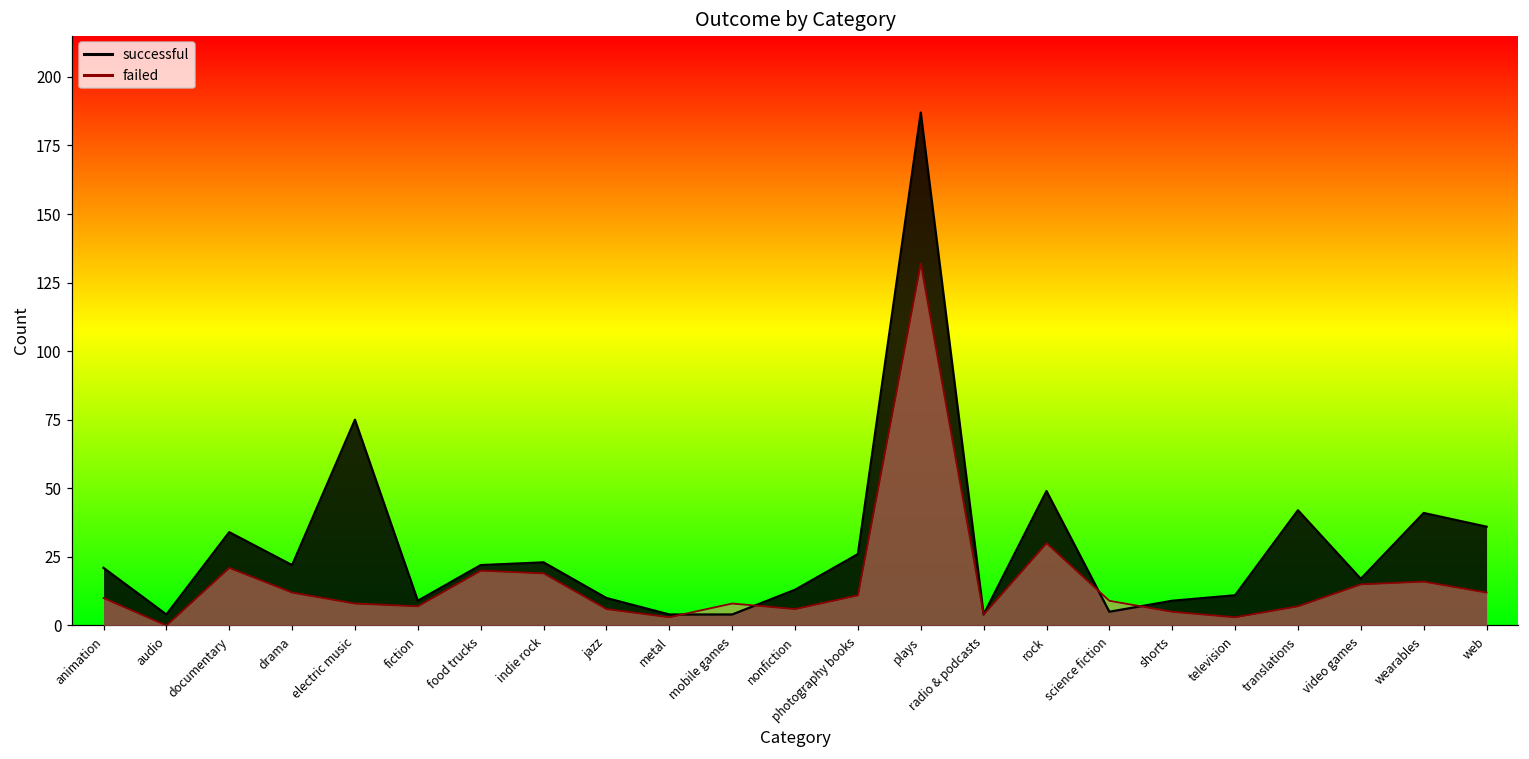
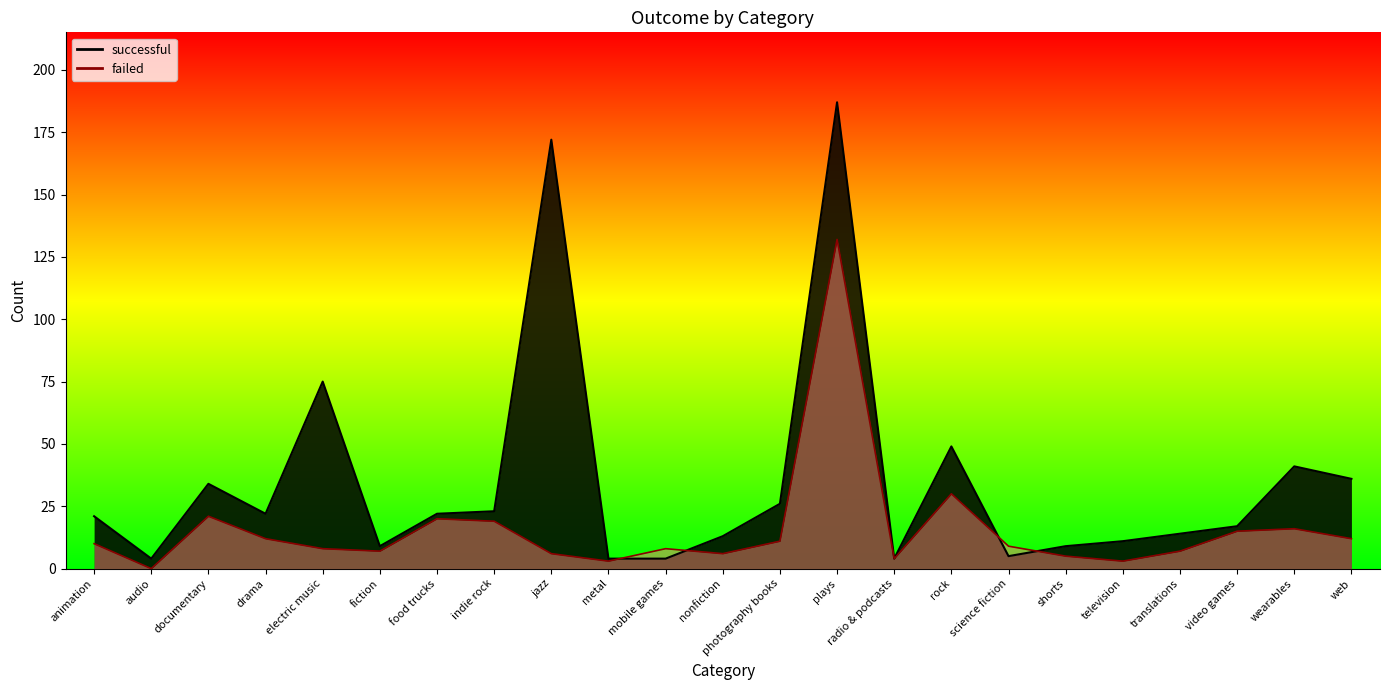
  {
    "successful": {
      "animation": 21,
      "audio": 4,
      "documentary": 34,
      "drama": 22,
      "electric music": 75,
      "fiction": 9,
      "food trucks": 22,
      "indie rock": 23,
-     "jazz": 10,
+     "jazz": 172,
      "mobile games": 4,
      "nonfiction": 13,
      "photography books": 26,
      "plays": 187,
      "rock": 49,
      "science fiction": 5,
      "shorts": 9,
      "television": 11,
-     "translations": 42,
+     "translations": 14,
      "video games": 17,
      "wearables": 41,
      "web": 36
    }
  }
